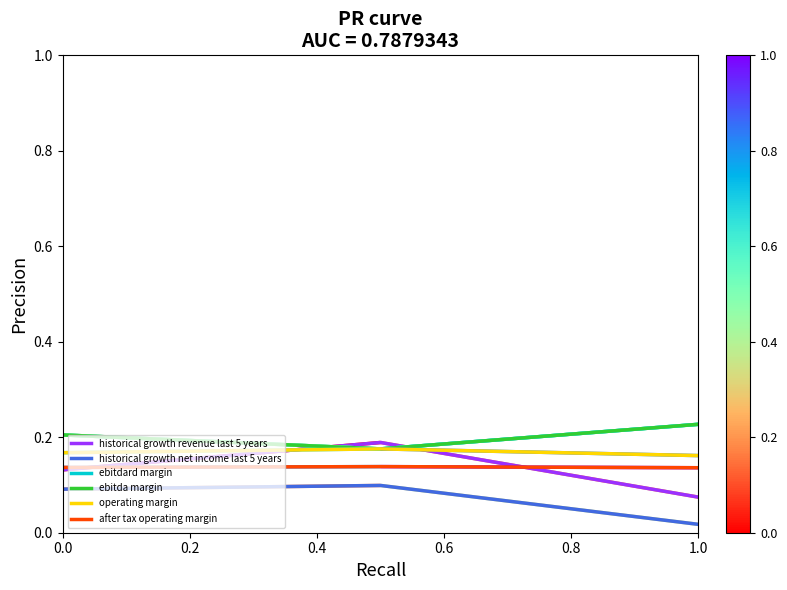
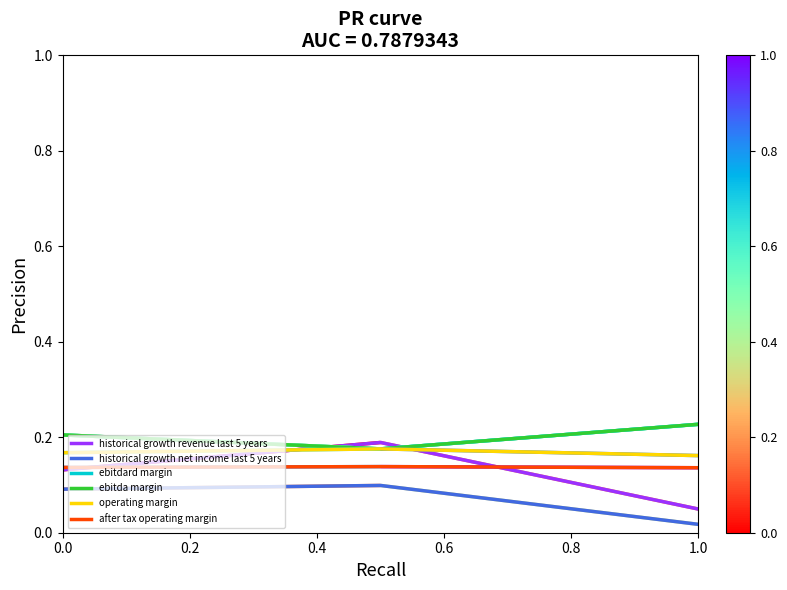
  {
    "historical growth revenue last 5 years": {
-     "1.0": 0.07
+     "1.0": 0.05
    },
    "historical growth net income last 5 years": {
      "0.0": 0.09,
      "1.0": 0.02
    },
    "ebitda margin": {
      "0.0": 0.20,
      "1.0": 0.23
    },
    "operating margin": {
      "0.0": 0.17,
      "1.0": 0.16
    },
    "after tax operating margin": {
      "1.0": 0.14
    }
  }
